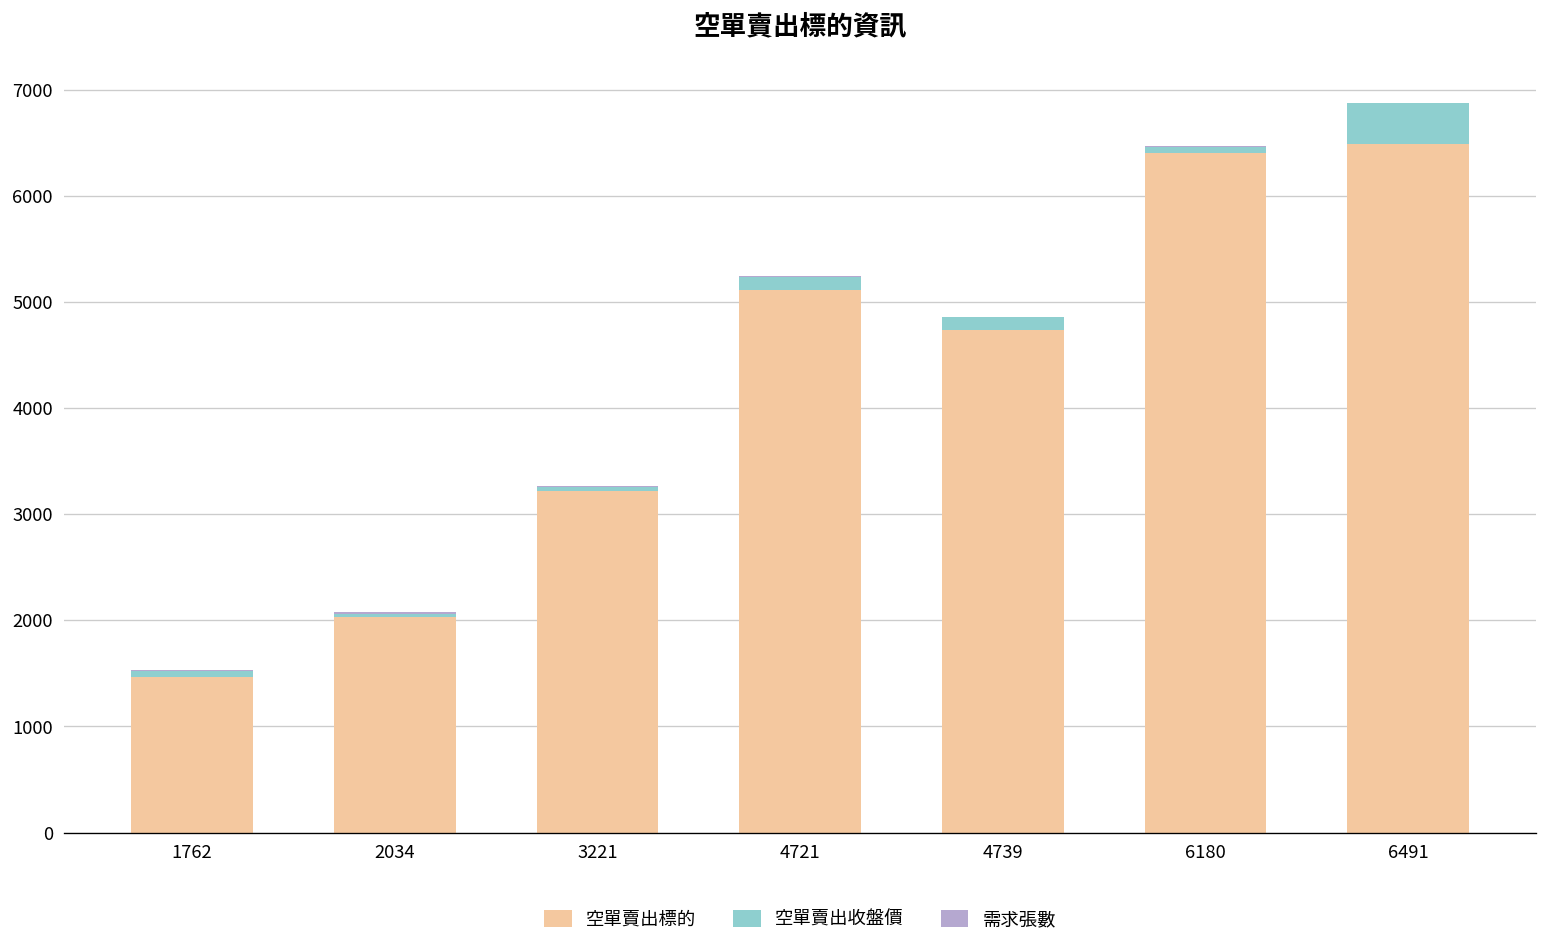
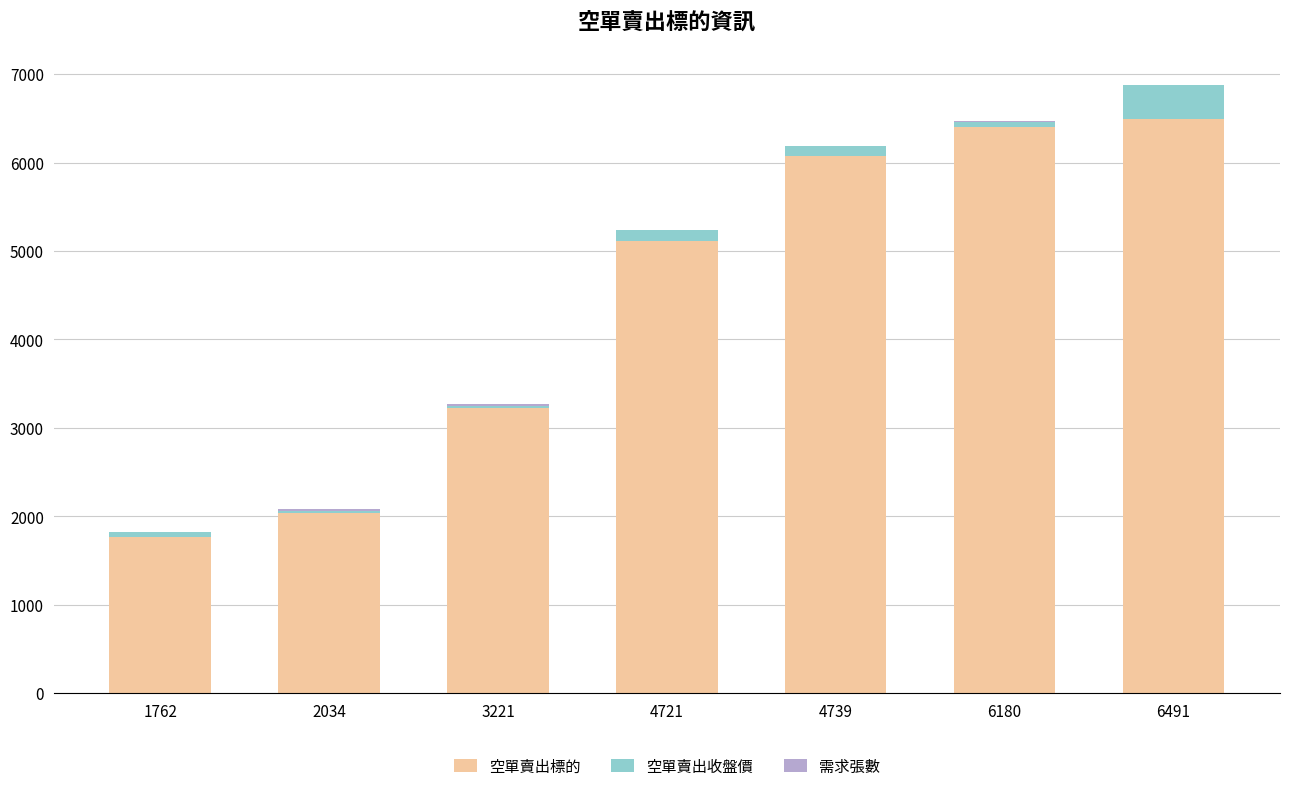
  {
    "空單賣出標的": {
-     "1762": 1500,
+     "1762": 1800,
      "2034": 2000,
      "3221": 3200,
      "4721": 5100,
-     "4739": 4700,
+     "4739": 6100,
      "6180": 6400,
      "6491": 6500
    }
  }
